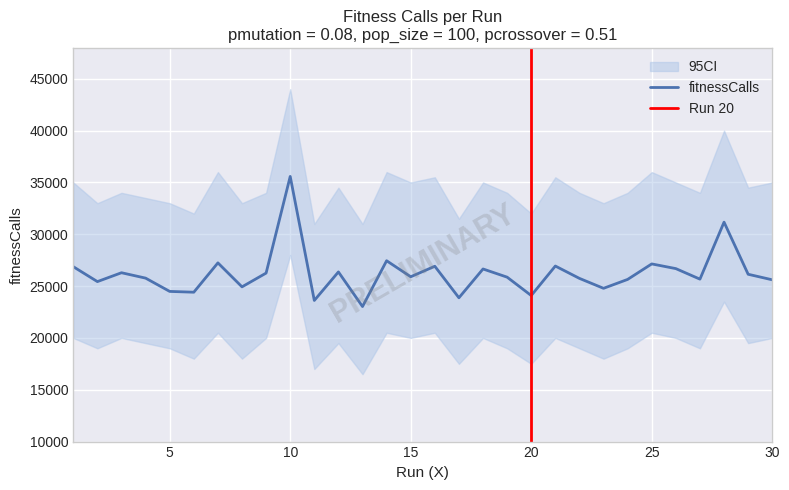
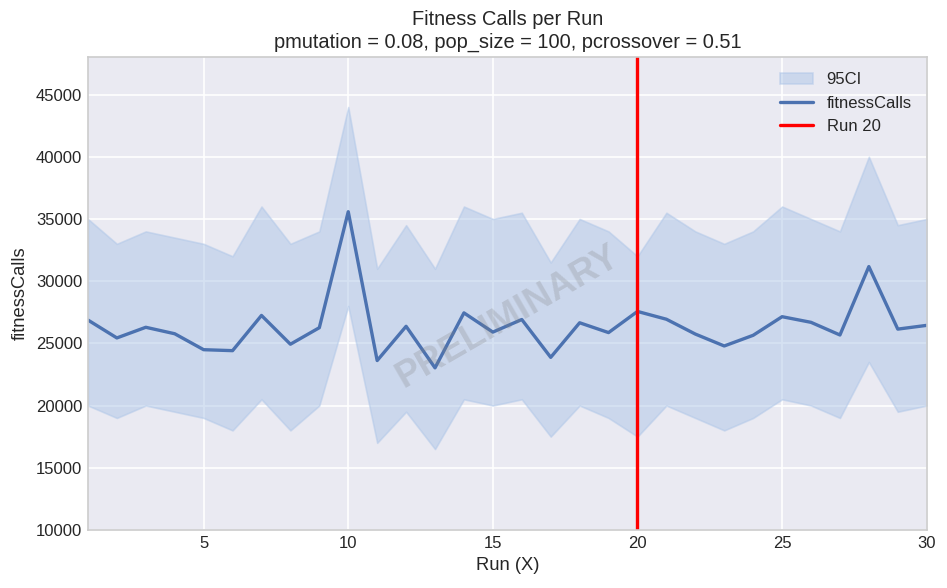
  {
    "fitnessCalls": {
      "5": 24500,
      "10": 35600,
      "15": 25900,
-     "20": 24100,
+     "20": 27600,
      "25": 27100,
-     "30": 25600
+     "30": 26400
    }
  }
